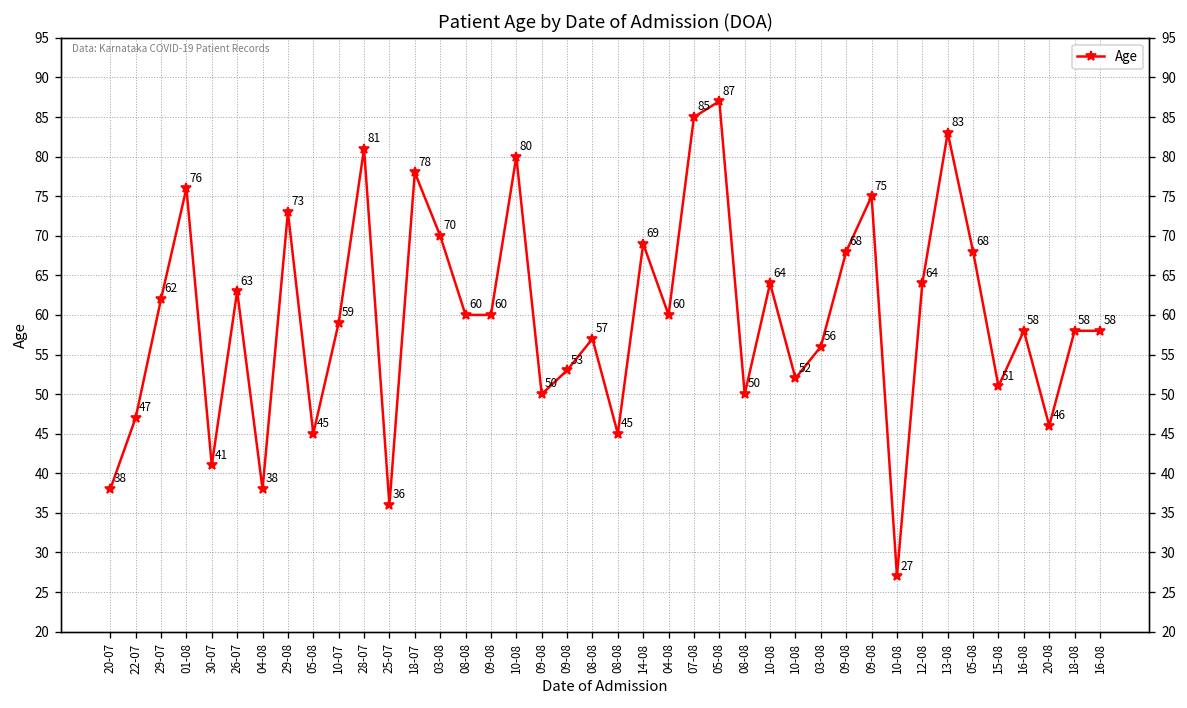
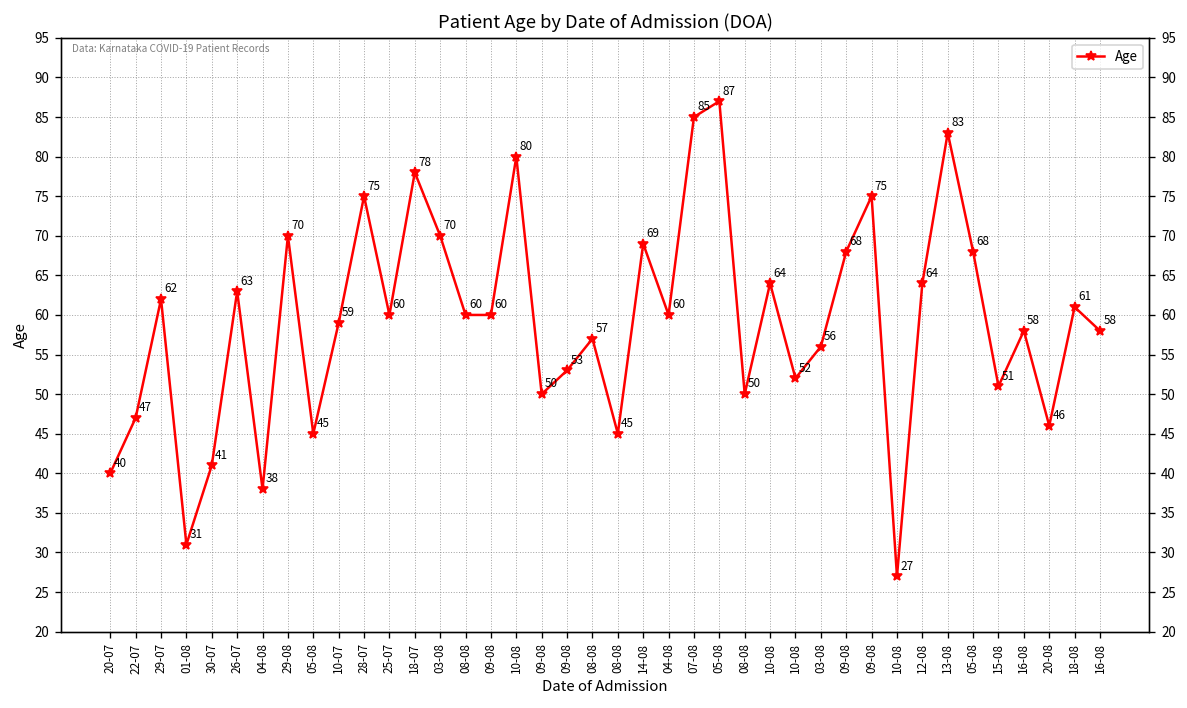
  {
-   "20-07": 38,
+   "20-07": 40,
    "22-07": 47,
    "29-07": 62,
-   "01-08": 76,
+   "01-08": 31,
    "30-07": 41,
    "26-07": 63,
-   "29-08": 73,
+   "29-08": 70,
    "10-07": 59,
-   "28-07": 81,
-   "25-07": 36,
+   "28-07": 75,
+   "25-07": 60,
    "18-07": 78,
    "14-08": 69,
    "07-08": 85,
    "12-08": 64,
    "13-08": 83,
    "15-08": 51,
    "20-08": 46,
-   "18-08": 58
+   "18-08": 61
  }
